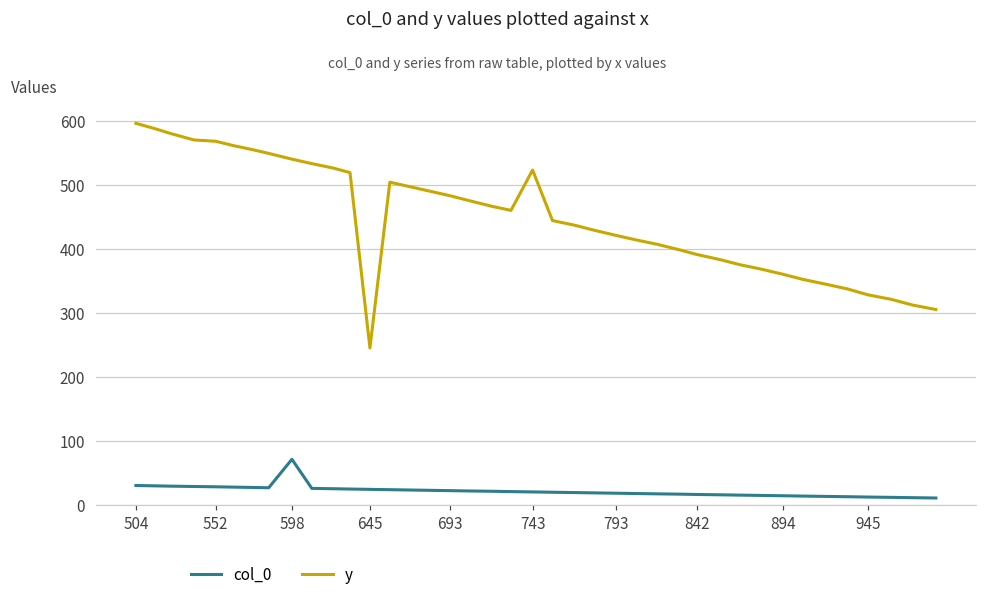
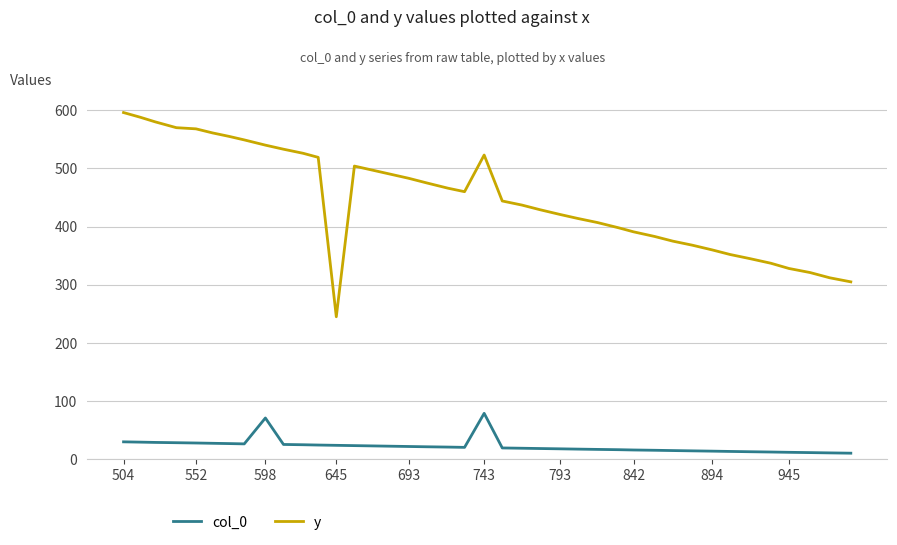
  {
    "col_0": {
      "504": 30,
      "552": 30,
      "598": 70,
      "645": 20,
      "693": 20,
-     "743": 20,
+     "743": 80,
      "793": 20,
      "842": 20,
      "894": 10,
      "945": 10
    },
    "y": {
      "504": 600,
      "552": 570,
      "598": 540,
      "645": 250,
      "693": 480,
      "743": 520,
      "793": 420,
      "842": 390,
      "894": 360,
      "945": 330
    }
  }
